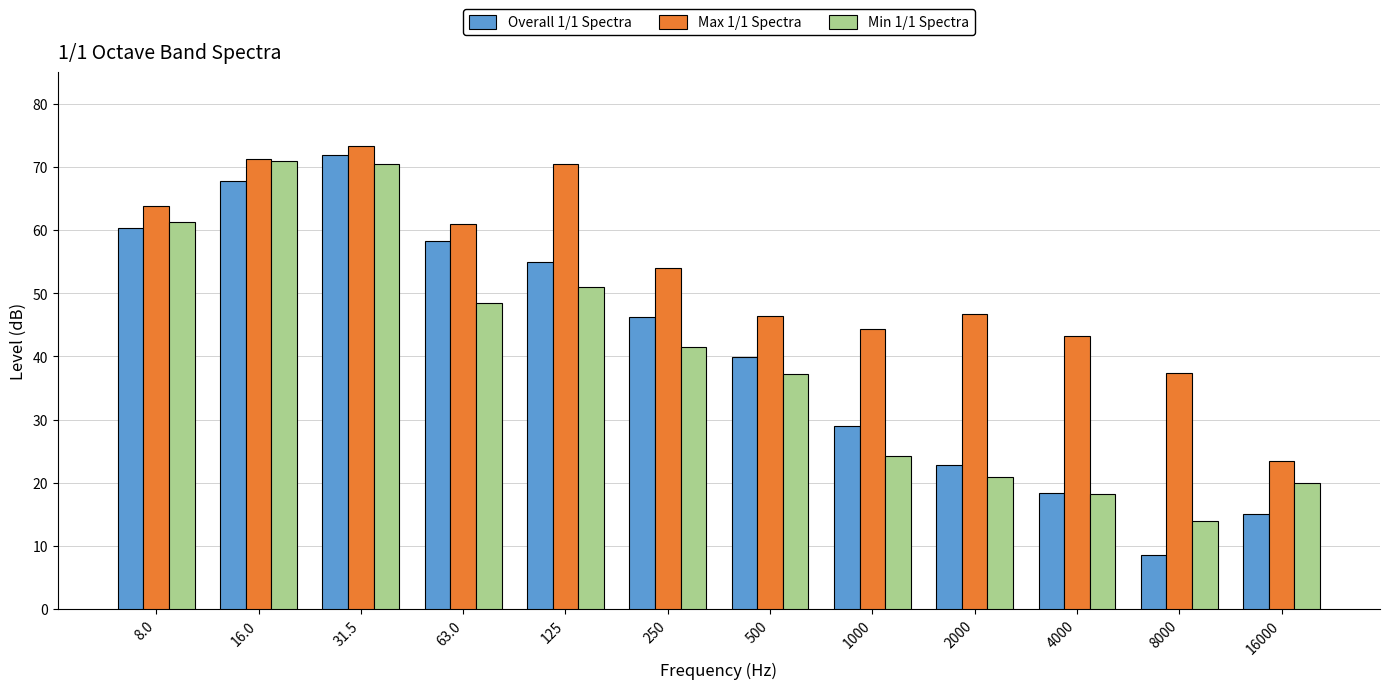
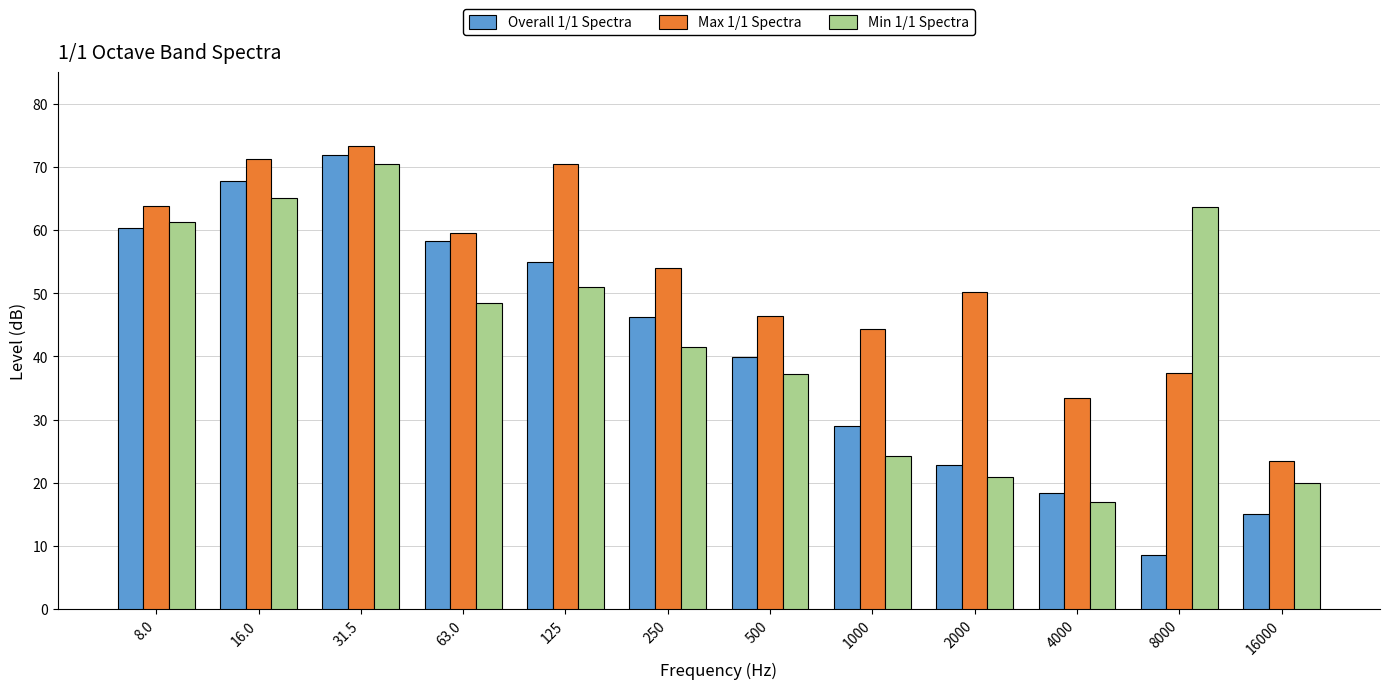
  {
    "Overall 1/1 Spectra": {
      "8.0": 60,
      "16.0": 68,
      "31.5": 72,
      "63.0": 58,
      "125": 55,
      "250": 46,
      "500": 40,
      "1000": 29,
      "2000": 23,
      "4000": 18,
      "8000": 9,
      "16000": 15
    },
    "Max 1/1 Spectra": {
      "8.0": 64,
      "16.0": 71,
      "31.5": 73,
-     "63.0": 61,
+     "63.0": 60,
      "125": 70,
      "250": 54,
      "500": 46,
      "1000": 44,
-     "2000": 47,
-     "4000": 43,
+     "2000": 50,
+     "4000": 33,
      "8000": 37,
      "16000": 24
    },
    "Min 1/1 Spectra": {
      "8.0": 61,
-     "16.0": 71,
+     "16.0": 65,
      "31.5": 70,
      "63.0": 49,
      "125": 51,
      "250": 42,
      "500": 37,
      "1000": 24,
      "2000": 21,
-     "4000": 18,
-     "8000": 14,
+     "4000": 17,
+     "8000": 64,
      "16000": 20
    }
  }
